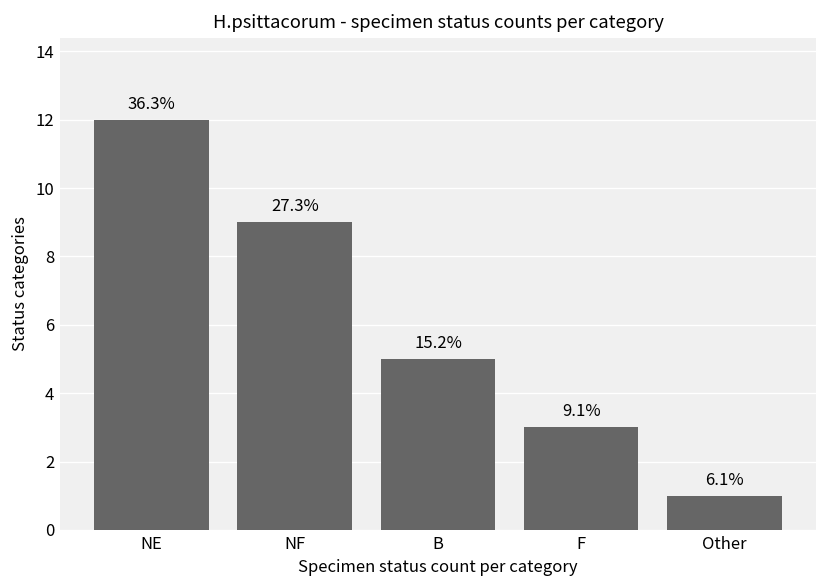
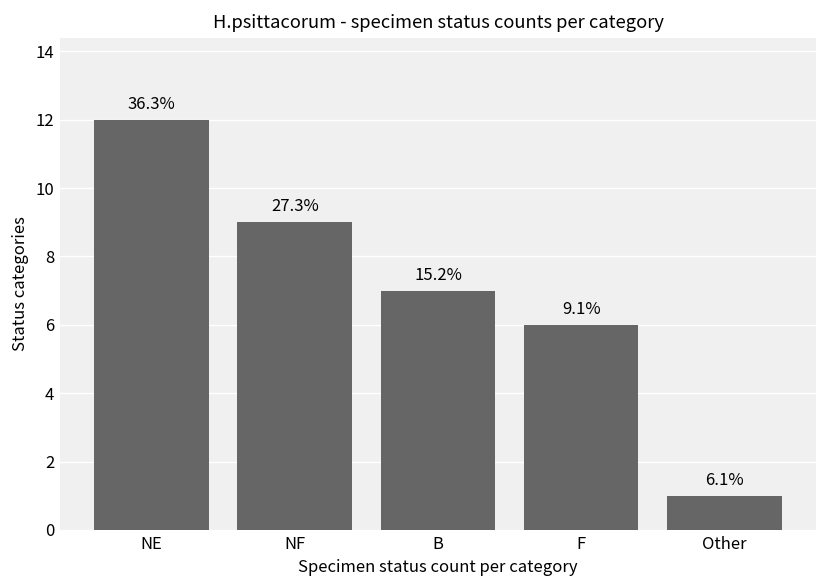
  {
-   "B": 5,
-   "F": 3
+   "B": 7,
+   "F": 6
  }
